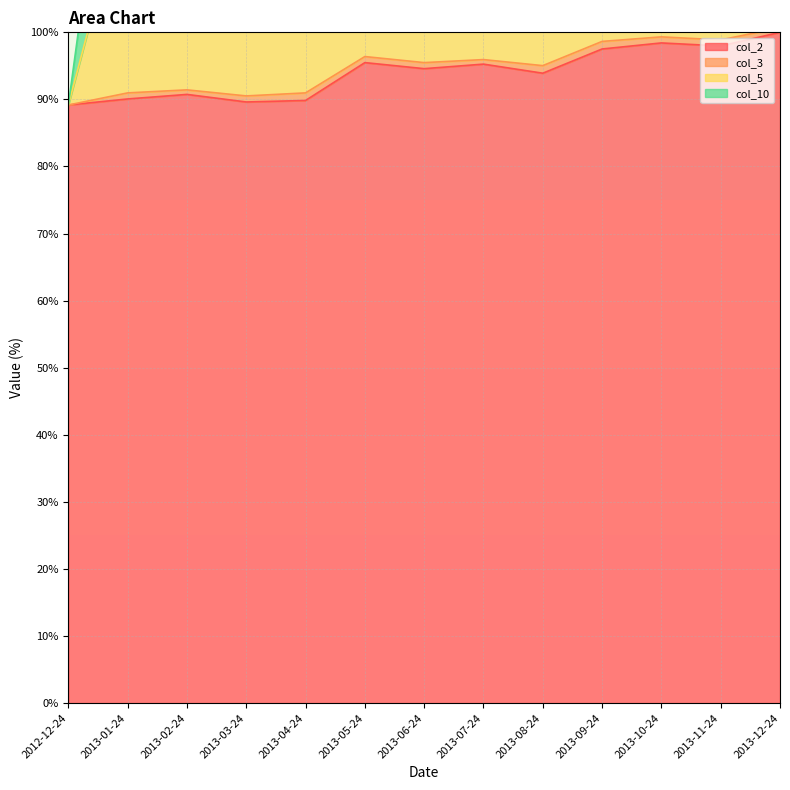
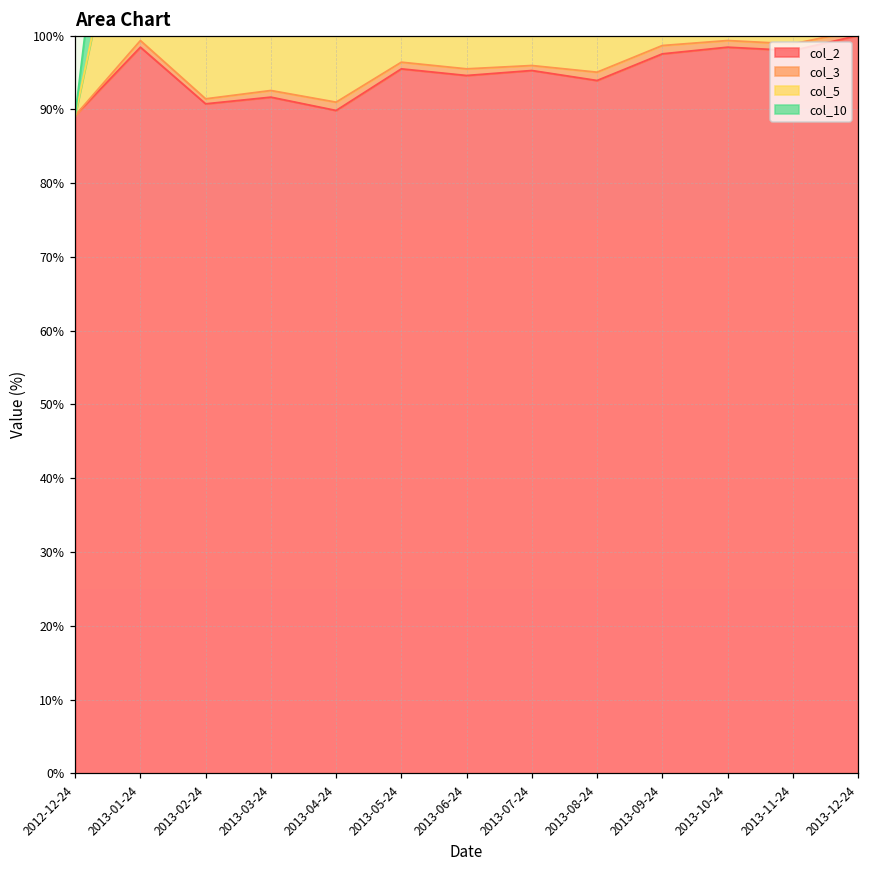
  {
    "col_2": {
-     "2013-01-24": "90%",
+     "2013-01-24": "98%",
      "2013-02-24": "91%",
-     "2013-03-24": "90%",
+     "2013-03-24": "92%",
      "2013-04-24": "90%",
      "2013-05-24": "95%",
      "2013-06-24": "95%",
      "2013-07-24": "95%",
      "2013-08-24": "94%",
      "2013-09-24": "98%",
      "2013-10-24": "98%",
      "2013-12-24": "100%"
    },
    "col_3": {
      "2013-01-24": "1%",
      "2013-02-24": "1%",
      "2013-03-24": "1%",
      "2013-04-24": "1%",
      "2013-05-24": "1%",
      "2013-06-24": "1%",
      "2013-07-24": "1%",
      "2013-08-24": "1%",
      "2013-09-24": "1%",
      "2013-10-24": "1%"
    }
  }
